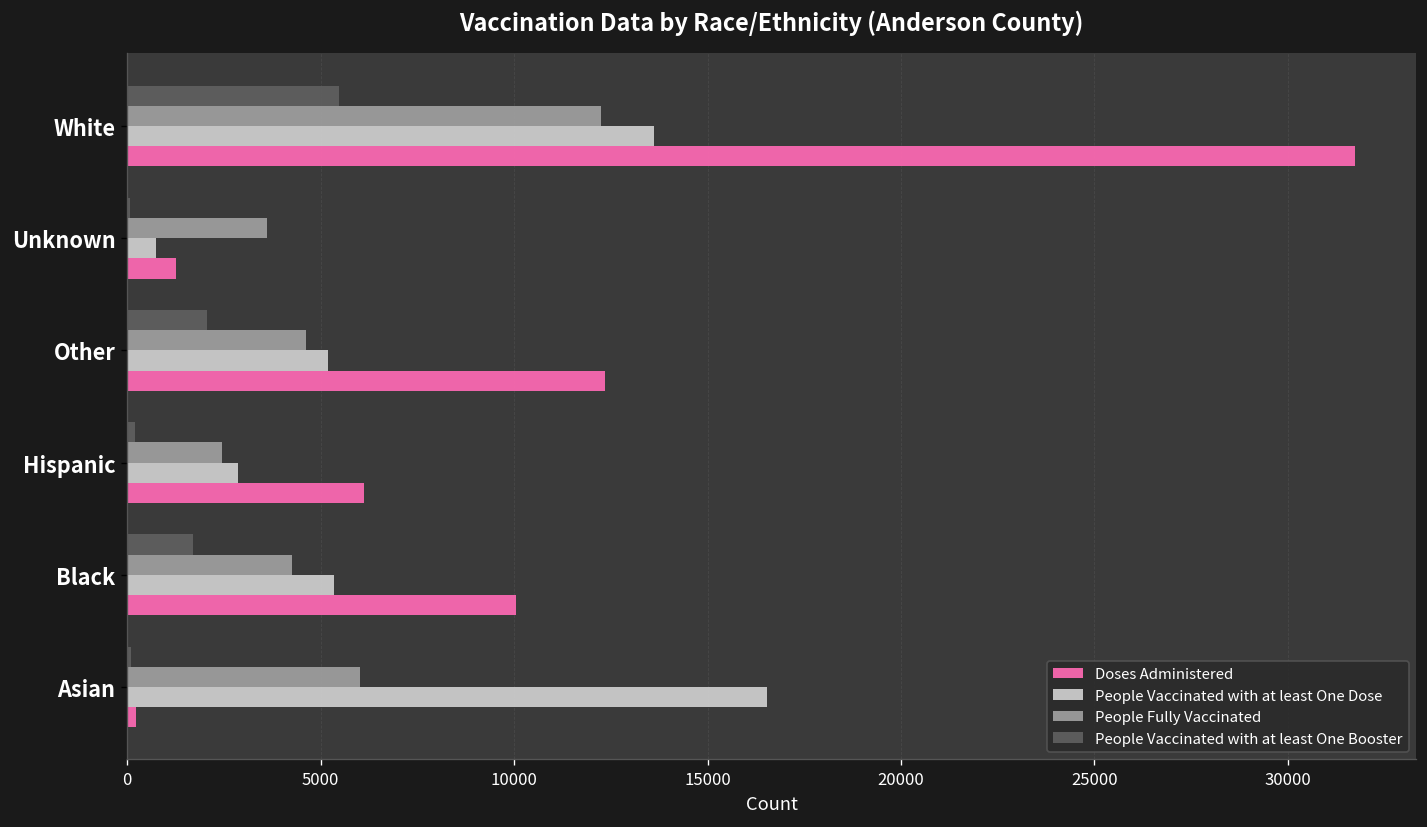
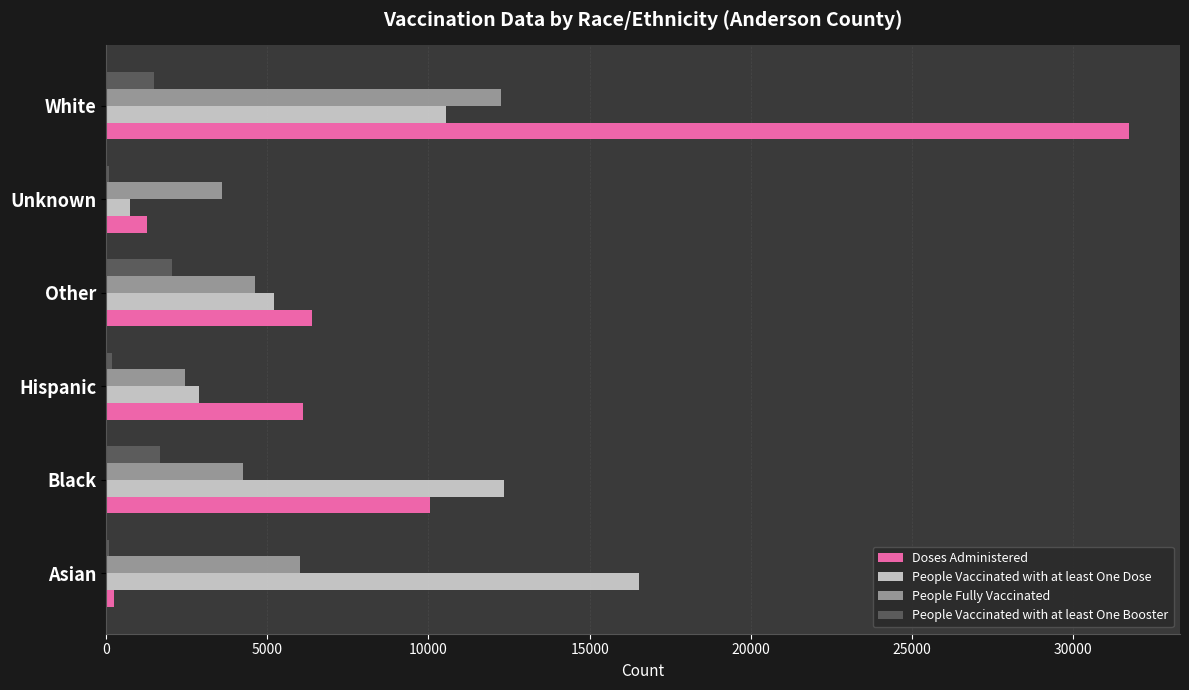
  {
    "Doses Administered": {
      "White": 31700,
      "Unknown": 1300,
-     "Other": 12400,
+     "Other": 6400,
      "Hispanic": 6100,
      "Black": 10000,
      "Asian": 200
    },
    "People Vaccinated with at least One Dose": {
-     "White": 13600,
+     "White": 10500,
      "Unknown": 700,
      "Other": 5200,
      "Hispanic": 2900,
-     "Black": 5300,
+     "Black": 12400,
      "Asian": 16500
    },
    "People Fully Vaccinated": {
      "White": 12300,
      "Unknown": 3600,
      "Other": 4600,
      "Hispanic": 2500,
      "Black": 4300,
      "Asian": 6000
    },
    "People Vaccinated with at least One Booster": {
-     "White": 5500,
+     "White": 1500,
      "Unknown": 100,
      "Other": 2100,
      "Hispanic": 200,
      "Black": 1700,
      "Asian": 100
    }
  }
